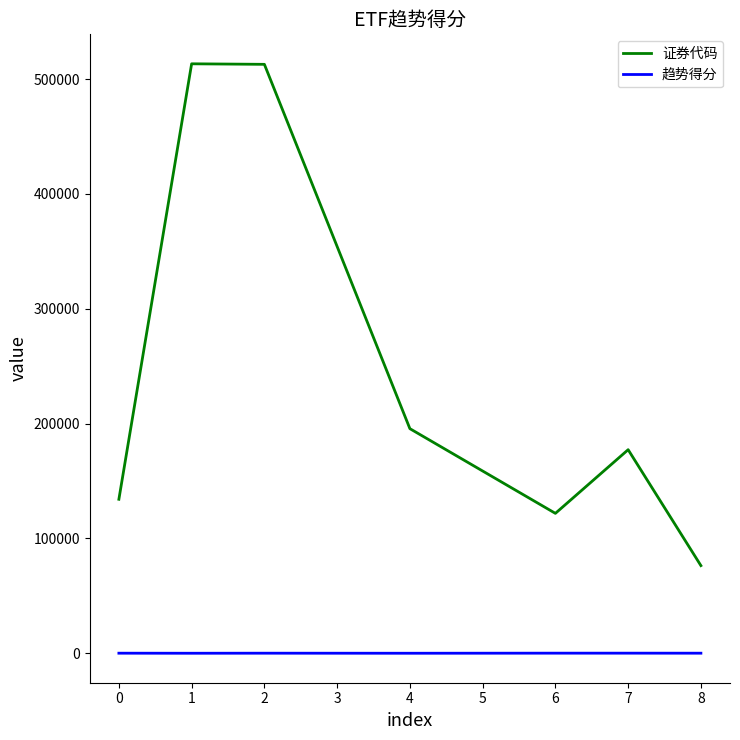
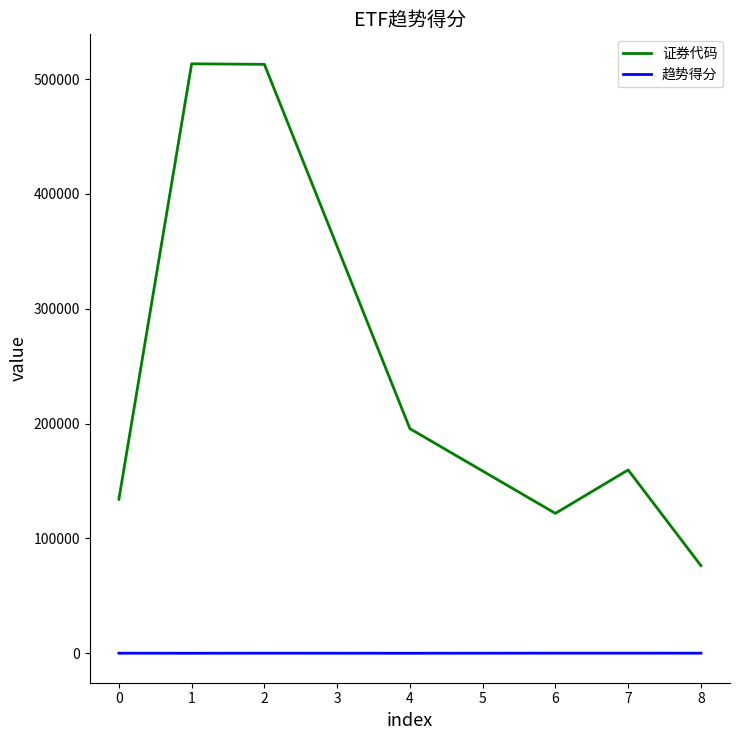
  {
    "证券代码": {
      "0": 134000,
      "1": 513000,
      "2": 513000,
      "4": 196000,
      "6": 122000,
-     "7": 177000,
+     "7": 160000,
      "8": 76000
    },
    "趋势得分": {
      "0": 0,
      "1": 0,
      "2": 0,
      "4": 0,
      "6": 0,
      "7": 0,
      "8": 0
    }
  }
